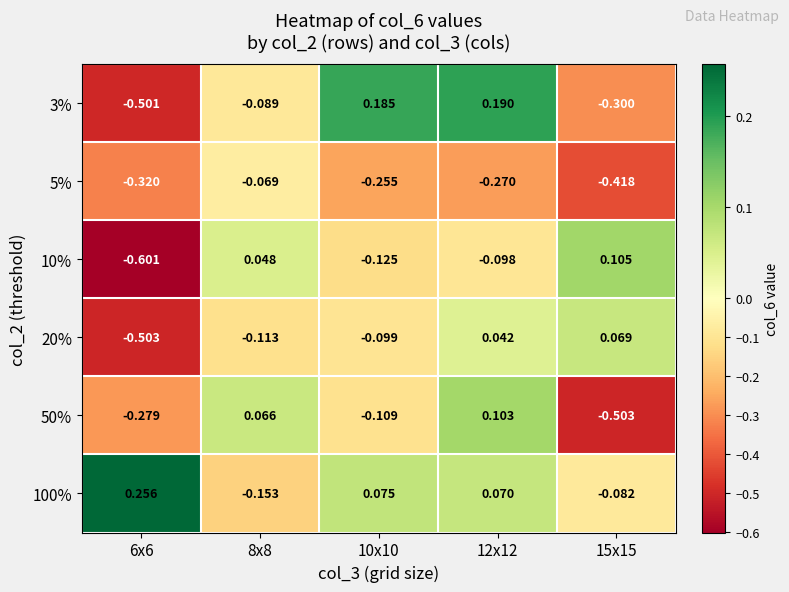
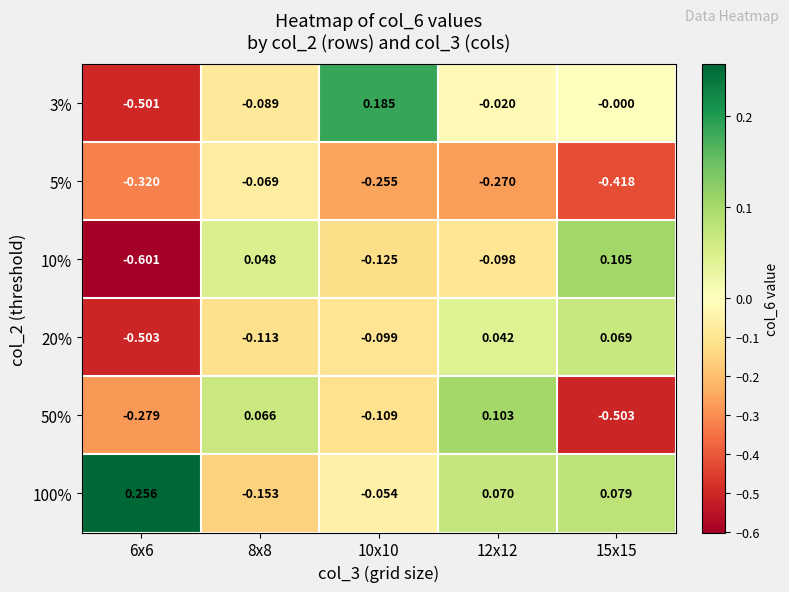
  {
    "3%": {
      "6x6": -0.501,
      "8x8": -0.089,
      "10x10": 0.185,
-     "12x12": 0.190,
-     "15x15": -0.300
+     "12x12": -0.020,
+     "15x15": -0.000
    },
    "5%": {
      "6x6": -0.320,
      "8x8": -0.069,
      "10x10": -0.255,
      "12x12": -0.270,
      "15x15": -0.418
    },
    "10%": {
      "6x6": -0.601,
      "8x8": 0.048,
      "10x10": -0.125,
      "12x12": -0.098,
      "15x15": 0.105
    },
    "20%": {
      "6x6": -0.503,
      "8x8": -0.113,
      "10x10": -0.099,
      "12x12": 0.042,
      "15x15": 0.069
    },
    "50%": {
      "6x6": -0.279,
      "8x8": 0.066,
      "10x10": -0.109,
      "12x12": 0.103,
      "15x15": -0.503
    },
    "100%": {
      "6x6": 0.256,
      "8x8": -0.153,
-     "10x10": 0.075,
+     "10x10": -0.054,
      "12x12": 0.070,
-     "15x15": -0.082
+     "15x15": 0.079
    }
  }
